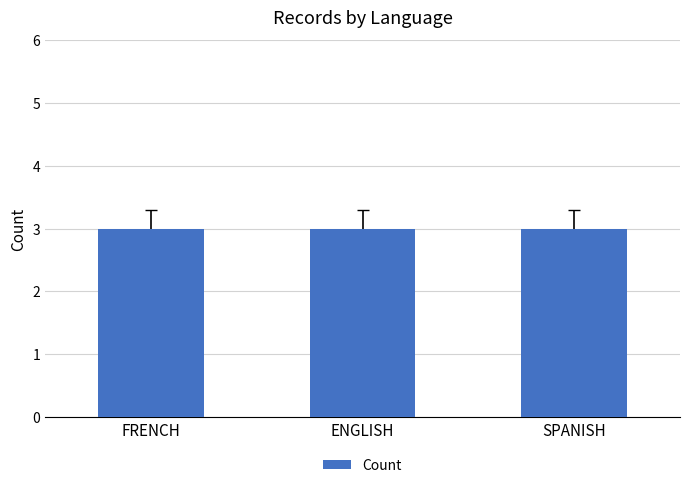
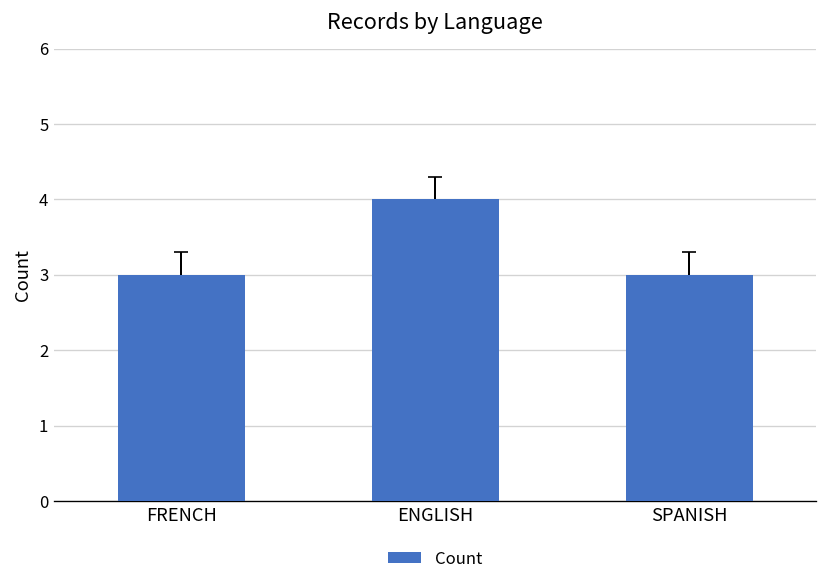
  {
    "Count": {
      "FRENCH": 3,
-     "ENGLISH": 3,
+     "ENGLISH": 4,
      "SPANISH": 3
    }
  }
